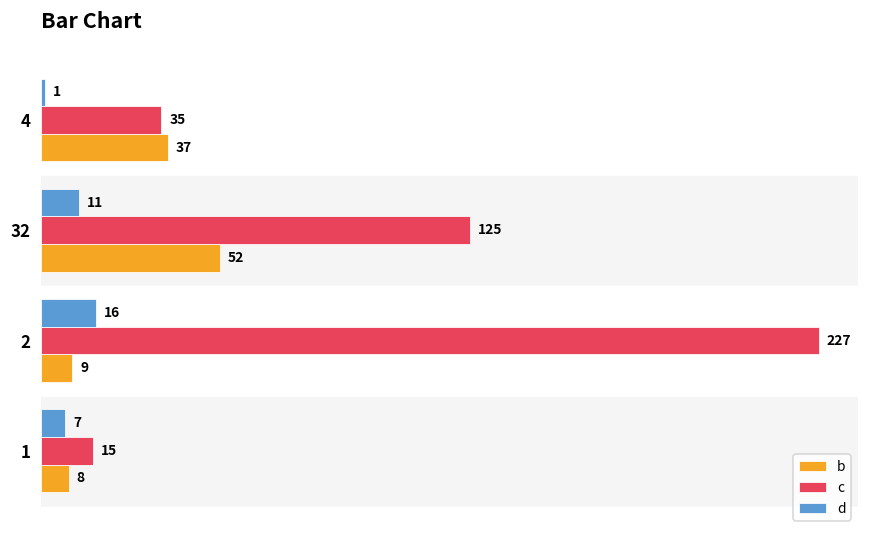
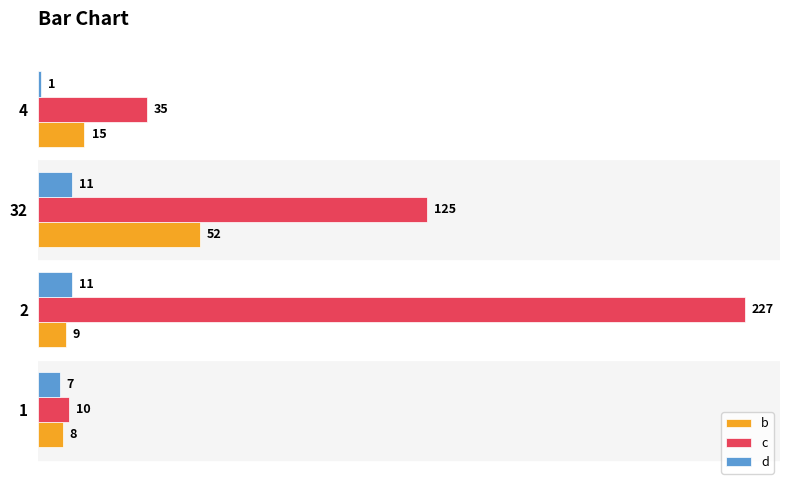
  {
    "b": {
-     "4": 37,
+     "4": 15,
      "32": 52,
      "2": 9,
      "1": 8
    },
    "c": {
      "4": 35,
      "32": 125,
      "2": 227,
-     "1": 15
+     "1": 10
    },
    "d": {
      "4": 1,
      "32": 11,
-     "2": 16,
+     "2": 11,
      "1": 7
    }
  }
